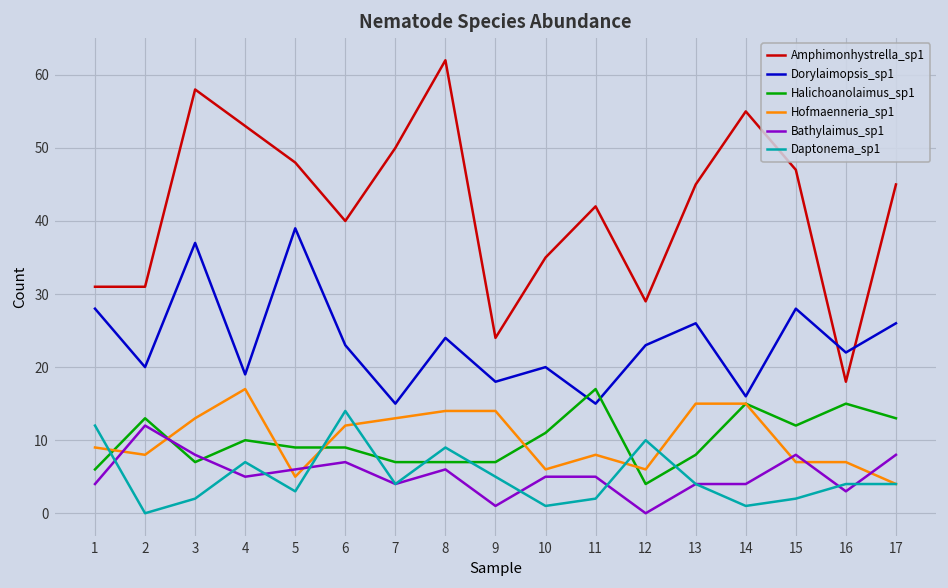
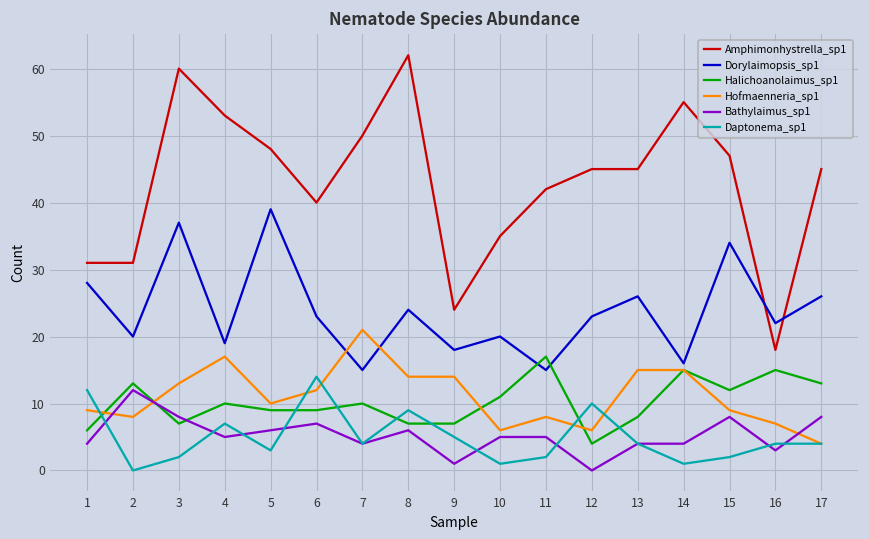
  {
    "Amphimonhystrella_sp1": {
      "1": 31,
      "2": 31,
-     "3": 58,
+     "3": 60,
      "4": 53,
      "5": 48,
      "6": 40,
      "7": 50,
      "8": 62,
      "9": 24,
      "10": 35,
      "11": 42,
-     "12": 29,
+     "12": 45,
      "13": 45,
      "14": 55,
      "15": 47,
      "16": 18,
      "17": 45
    },
    "Dorylaimopsis_sp1": {
      "1": 28,
      "2": 20,
      "3": 37,
      "4": 19,
      "5": 39,
      "6": 23,
      "7": 15,
      "8": 24,
      "9": 18,
      "10": 20,
      "11": 15,
      "12": 23,
      "13": 26,
      "14": 16,
-     "15": 28,
+     "15": 34,
      "16": 22,
      "17": 26
    },
    "Halichoanolaimus_sp1": {
      "1": 6,
      "2": 13,
      "3": 7,
      "4": 10,
      "5": 9,
      "6": 9,
-     "7": 7,
+     "7": 10,
      "8": 7,
      "9": 7,
      "10": 11,
      "11": 17,
      "12": 4,
      "13": 8,
      "15": 12,
      "16": 15,
      "17": 13
    },
    "Hofmaenneria_sp1": {
      "1": 9,
      "2": 8,
      "3": 13,
      "4": 17,
-     "5": 5,
+     "5": 10,
      "6": 12,
-     "7": 13,
+     "7": 21,
      "8": 14,
      "9": 14,
      "10": 6,
      "11": 8,
      "12": 6,
      "13": 15,
-     "15": 7,
+     "15": 9,
      "16": 7
    },
    "Bathylaimus_sp1": {
      "1": 4,
      "2": 12,
      "3": 8,
      "4": 5,
      "5": 6,
      "6": 7,
      "8": 6,
      "9": 1,
      "10": 5,
      "11": 5,
      "12": 0,
      "14": 4,
      "15": 8,
      "16": 3,
      "17": 8
    },
    "Daptonema_sp1": {
      "1": 12,
      "2": 0,
      "3": 2,
      "4": 7,
      "5": 3,
      "6": 14,
      "8": 9,
      "9": 5,
      "10": 1,
      "11": 2,
      "12": 10,
      "14": 1,
      "15": 2,
      "16": 4
    }
  }
